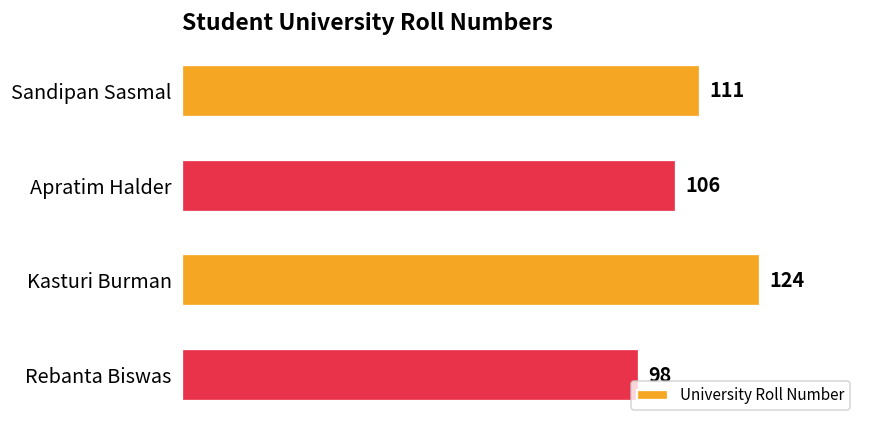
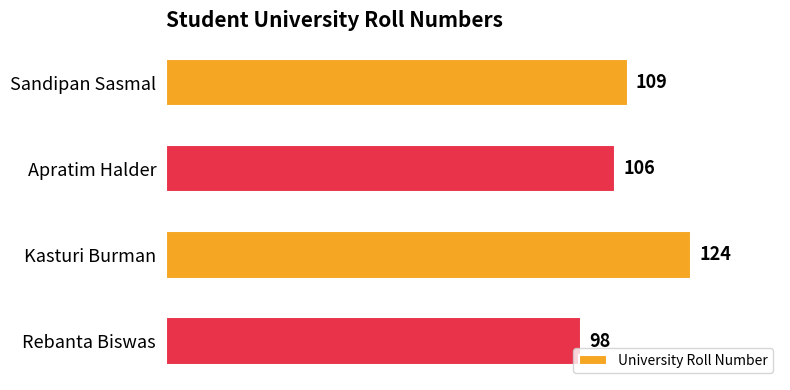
  {
-   "Sandipan Sasmal": 111,
+   "Sandipan Sasmal": 109,
    "Apratim Halder": 106,
    "Kasturi Burman": 124
  }
